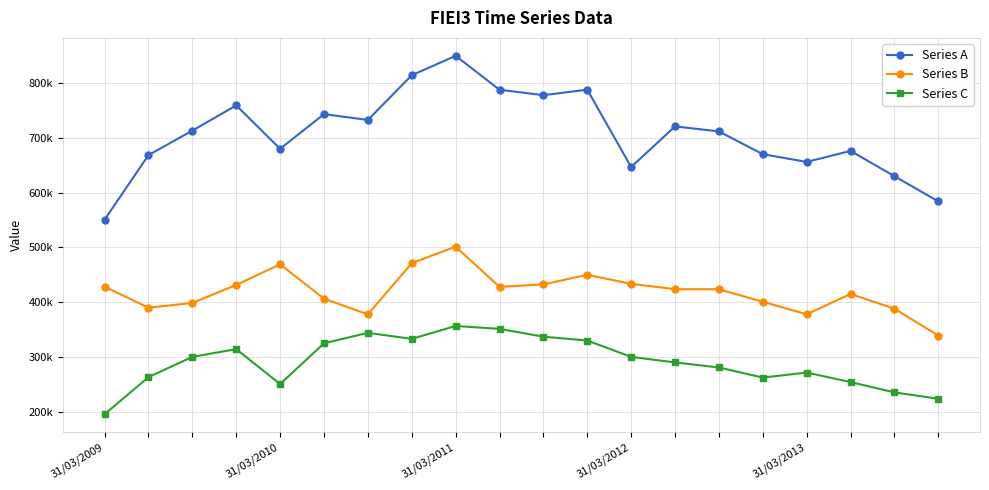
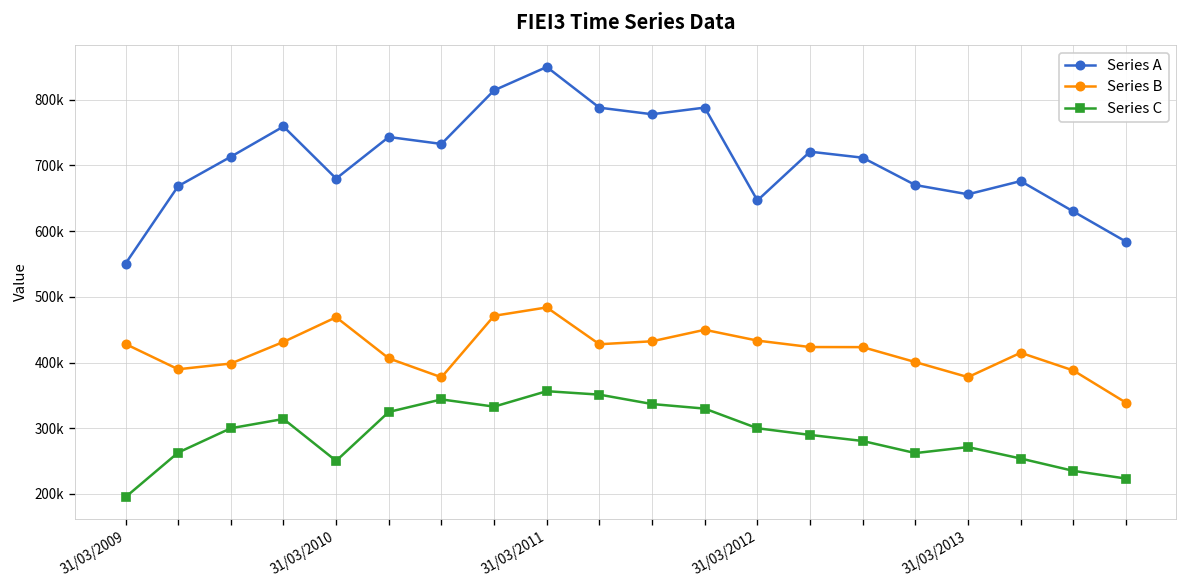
  {
    "Series A": {
      "31/03/2009": 550000,
      "31/03/2010": 680000,
      "31/03/2011": 850000,
      "31/03/2012": 650000,
      "31/03/2013": 660000
    },
    "Series B": {
      "31/03/2009": 430000,
      "31/03/2010": 470000,
-     "31/03/2011": 500000,
+     "31/03/2011": 480000,
      "31/03/2012": 430000,
      "31/03/2013": 380000
    },
    "Series C": {
      "31/03/2009": 200000,
      "31/03/2010": 250000,
      "31/03/2011": 360000,
      "31/03/2012": 300000,
      "31/03/2013": 270000
    }
  }
